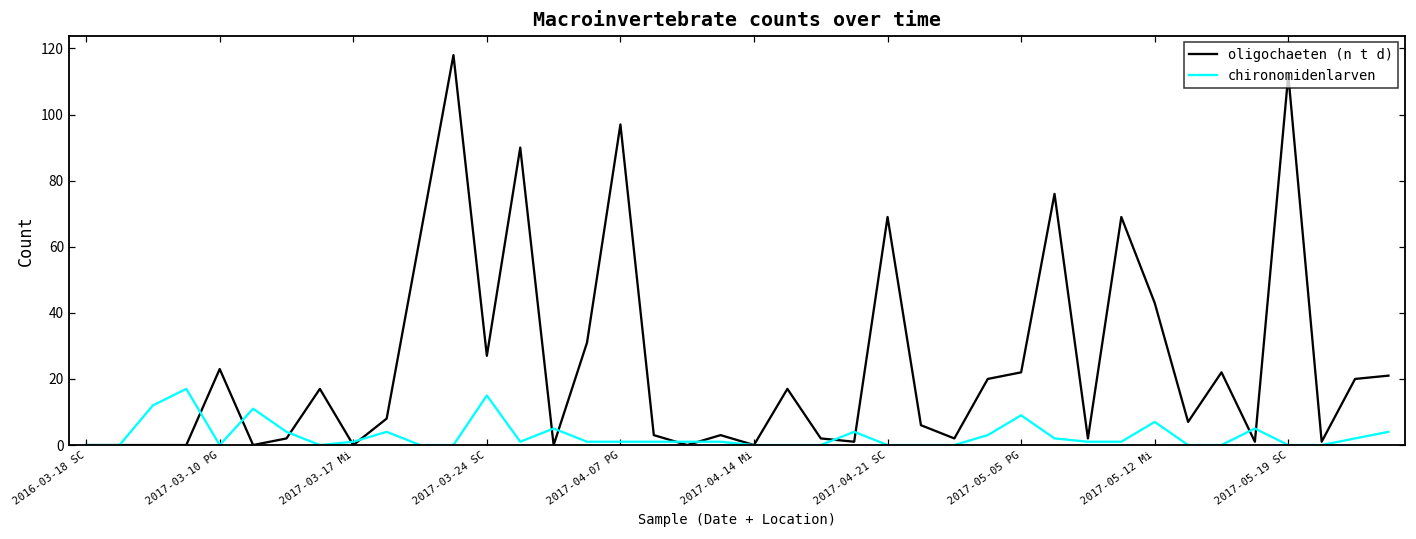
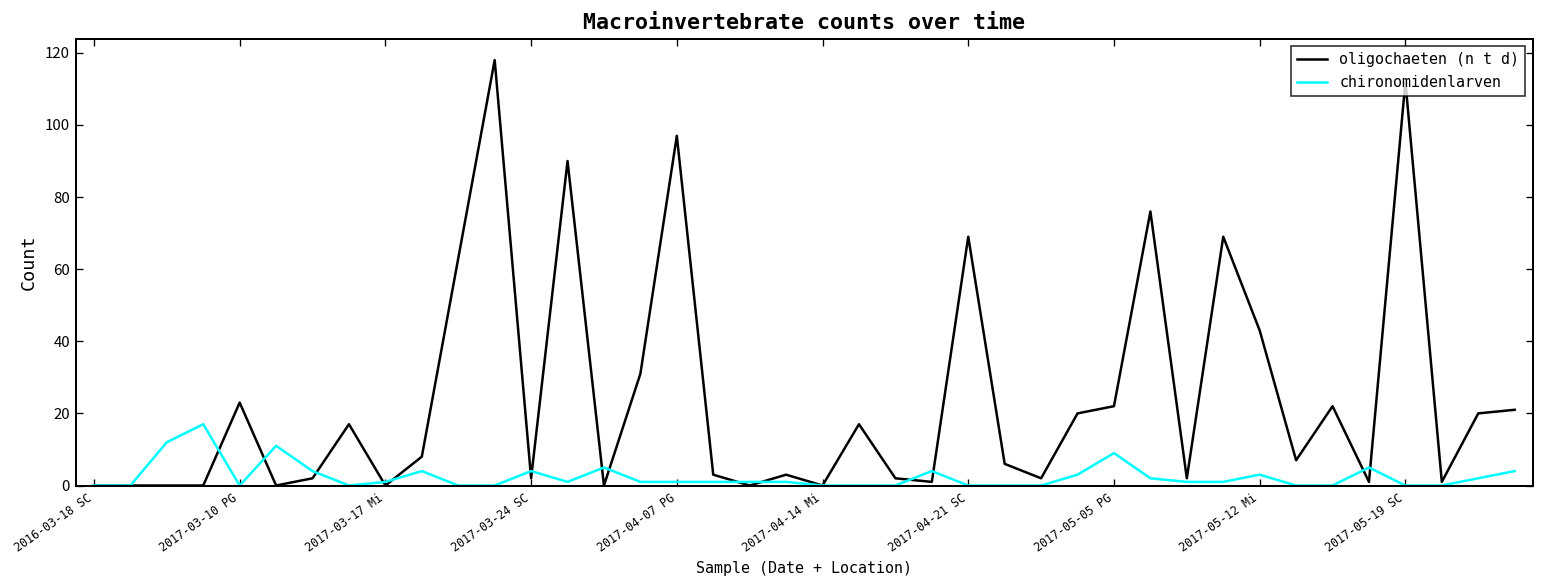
  {
    "oligochaeten (n t d)": {
      "2017-03-10 PG": 23,
      "2017-03-17 Mi": 0,
-     "2017-03-24 SC": 27,
+     "2017-03-24 SC": 2,
      "2017-04-07 PG": 97,
      "2017-04-21 SC": 69,
      "2017-05-05 PG": 22,
      "2017-05-12 Mi": 43
    },
    "chironomidenlarven": {
      "2017-03-10 PG": 0,
      "2017-03-17 Mi": 1,
-     "2017-03-24 SC": 15,
+     "2017-03-24 SC": 4,
      "2017-04-07 PG": 1,
      "2017-04-21 SC": 0,
      "2017-05-05 PG": 9,
-     "2017-05-12 Mi": 7,
+     "2017-05-12 Mi": 3,
      "2017-05-19 SC": 0
    }
  }
